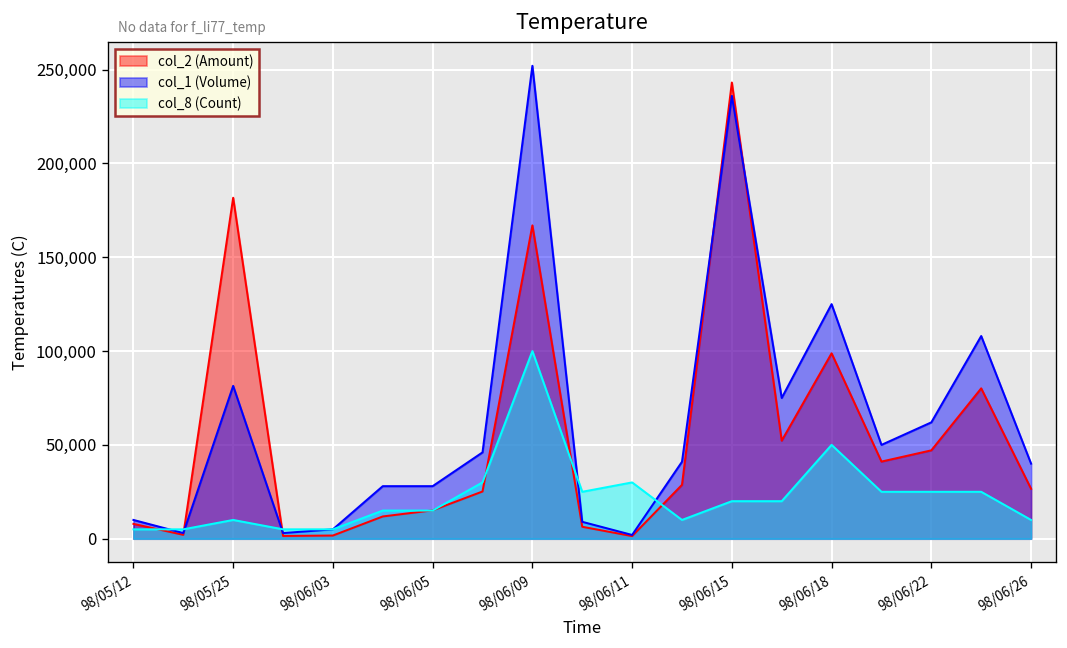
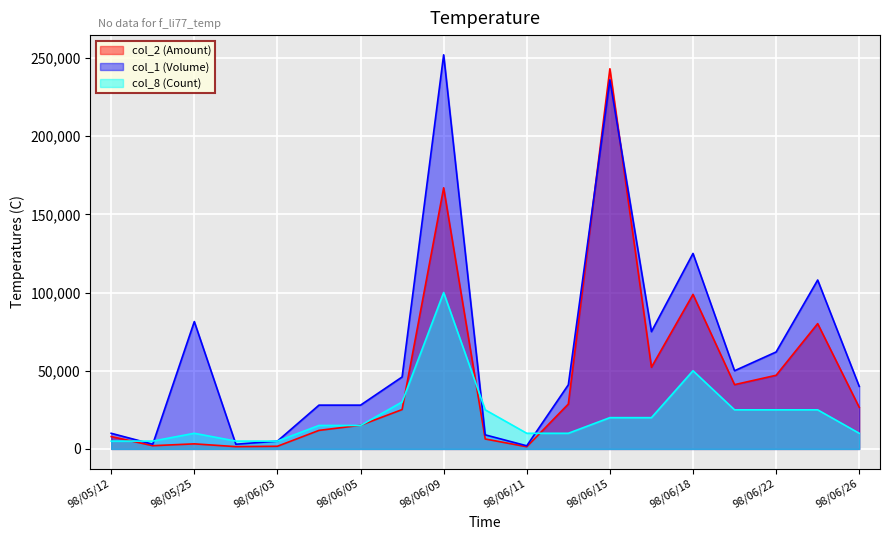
  {
    "col_2 (Amount)": {
      "98/05/12": "8,000",
-     "98/05/25": "182,000",
+     "98/05/25": "3,000",
      "98/06/03": "2,000",
      "98/06/09": "167,000",
      "98/06/15": "243,000",
      "98/06/18": "99,000",
      "98/06/22": "47,000",
      "98/06/26": "27,000"
    },
    "col_1 (Volume)": {
      "98/05/12": "10,000",
      "98/05/25": "81,000",
      "98/06/05": "28,000",
      "98/06/09": "252,000",
      "98/06/15": "236,000",
      "98/06/18": "125,000",
      "98/06/22": "62,000",
      "98/06/26": "40,000"
    },
    "col_8 (Count)": {
      "98/05/12": "5,000",
      "98/05/25": "10,000",
      "98/06/09": "100,000",
-     "98/06/11": "30,000",
+     "98/06/11": "10,000",
      "98/06/15": "20,000",
      "98/06/18": "50,000",
      "98/06/22": "25,000",
      "98/06/26": "10,000"
    }
  }
